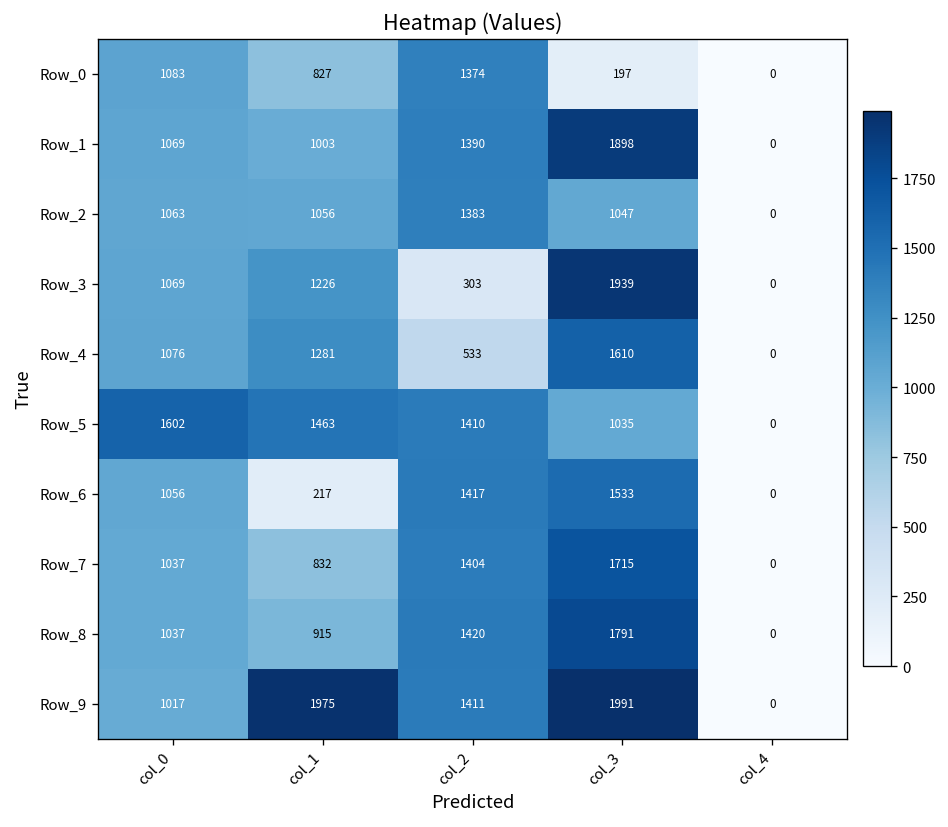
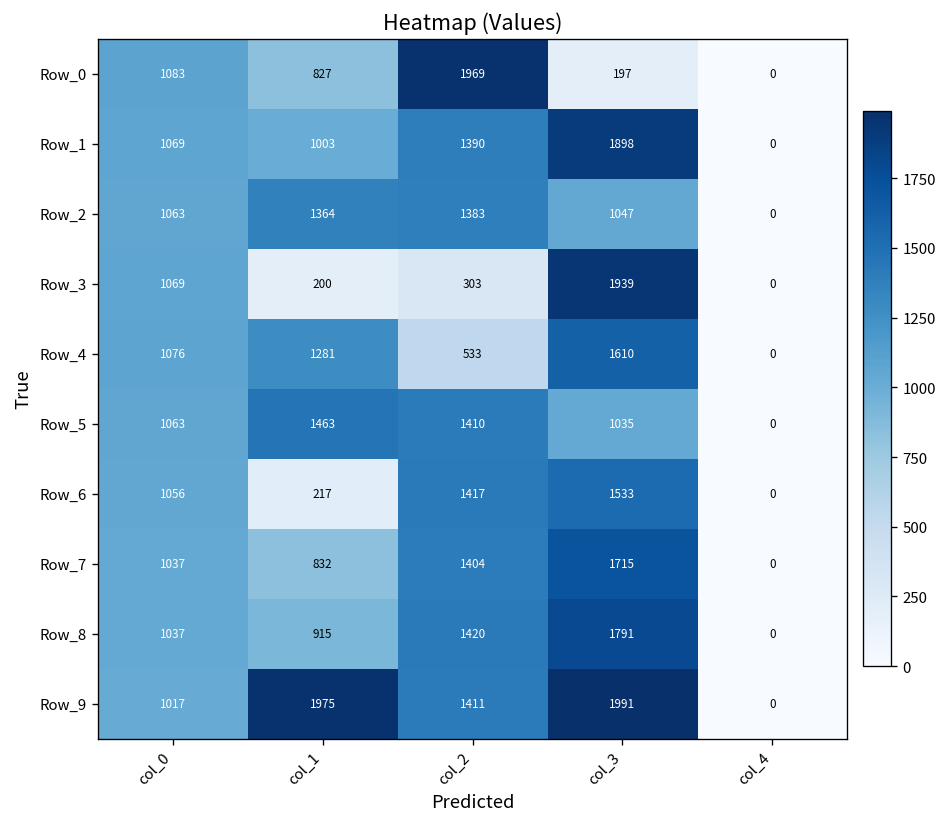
  {
    "Row_0": {
      "col_0": 1083,
      "col_1": 827,
-     "col_2": 1374,
+     "col_2": 1969,
      "col_3": 197,
      "col_4": 0
    },
    "Row_1": {
      "col_0": 1069,
      "col_1": 1003,
      "col_2": 1390,
      "col_3": 1898,
      "col_4": 0
    },
    "Row_2": {
      "col_0": 1063,
-     "col_1": 1056,
+     "col_1": 1364,
      "col_2": 1383,
      "col_3": 1047,
      "col_4": 0
    },
    "Row_3": {
      "col_0": 1069,
-     "col_1": 1226,
+     "col_1": 200,
      "col_2": 303,
      "col_3": 1939,
      "col_4": 0
    },
    "Row_4": {
      "col_0": 1076,
      "col_1": 1281,
      "col_2": 533,
      "col_3": 1610,
      "col_4": 0
    },
    "Row_5": {
-     "col_0": 1602,
+     "col_0": 1063,
      "col_1": 1463,
      "col_2": 1410,
      "col_3": 1035,
      "col_4": 0
    },
    "Row_6": {
      "col_0": 1056,
      "col_1": 217,
      "col_2": 1417,
      "col_3": 1533,
      "col_4": 0
    },
    "Row_7": {
      "col_0": 1037,
      "col_1": 832,
      "col_2": 1404,
      "col_3": 1715,
      "col_4": 0
    },
    "Row_8": {
      "col_0": 1037,
      "col_1": 915,
      "col_2": 1420,
      "col_3": 1791,
      "col_4": 0
    },
    "Row_9": {
      "col_0": 1017,
      "col_1": 1975,
      "col_2": 1411,
      "col_3": 1991,
      "col_4": 0
    }
  }
